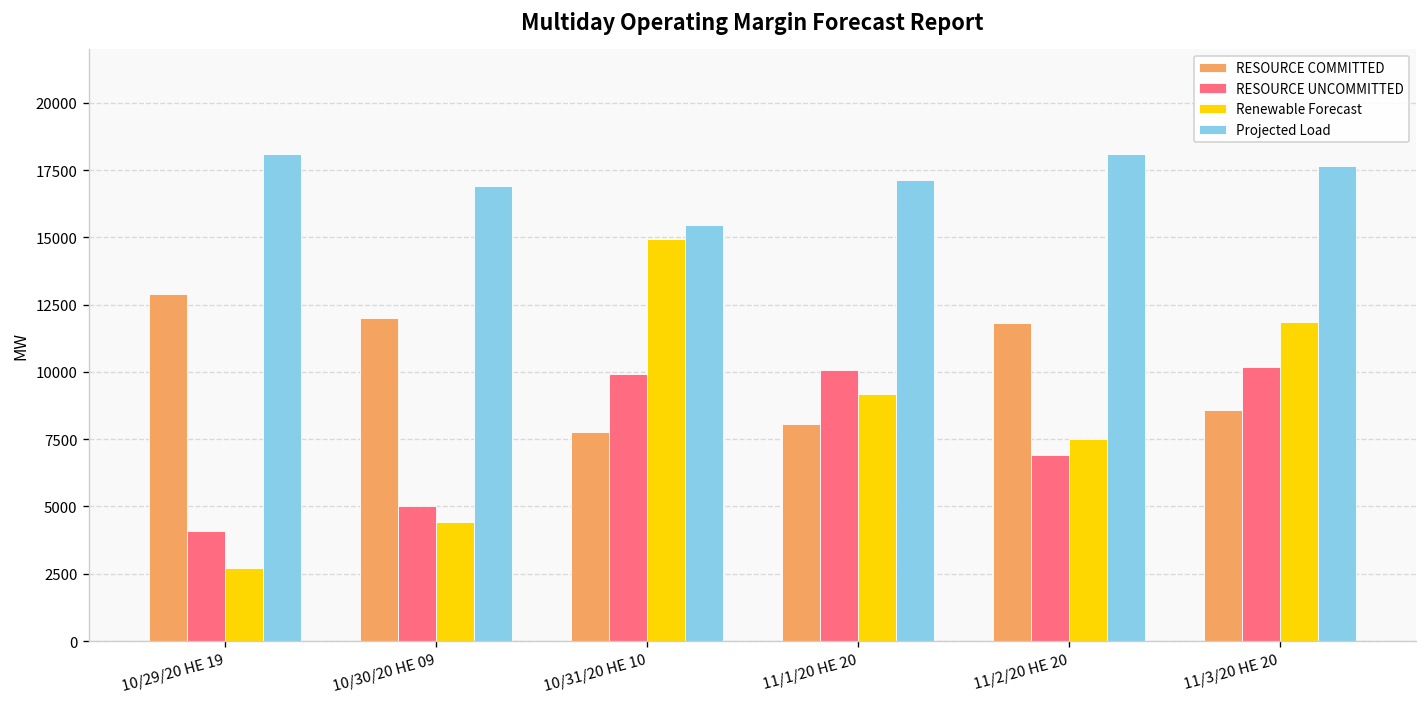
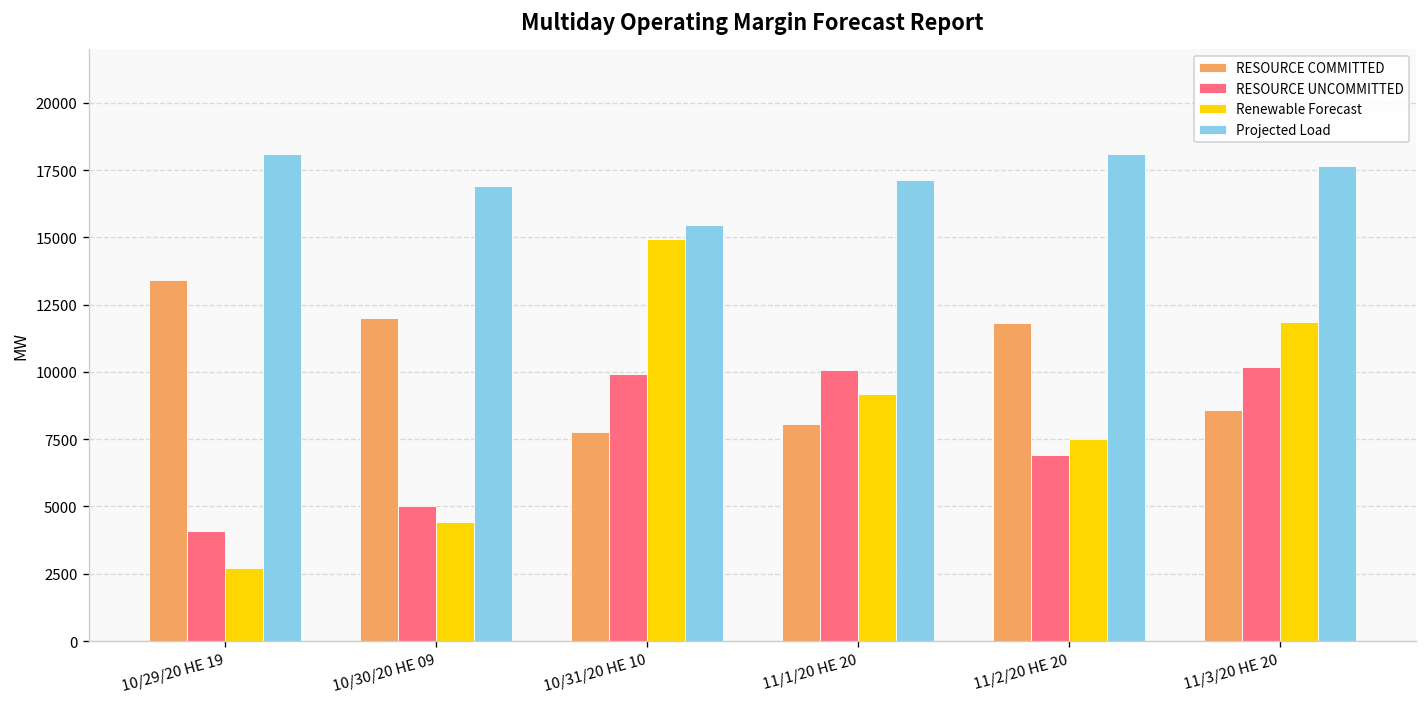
  {
    "RESOURCE COMMITTED": {
-     "10/29/20 HE 19": 12900,
+     "10/29/20 HE 19": 13400,
      "10/30/20 HE 09": 12000,
      "10/31/20 HE 10": 7800,
      "11/1/20 HE 20": 8100,
      "11/2/20 HE 20": 11800,
      "11/3/20 HE 20": 8600
    },
    "RESOURCE UNCOMMITTED": {
      "10/29/20 HE 19": 4100,
      "10/30/20 HE 09": 5000,
      "10/31/20 HE 10": 9900,
      "11/1/20 HE 20": 10100,
      "11/2/20 HE 20": 6900,
      "11/3/20 HE 20": 10200
    },
    "Renewable Forecast": {
      "10/29/20 HE 19": 2700,
      "10/30/20 HE 09": 4400,
      "10/31/20 HE 10": 14900,
      "11/1/20 HE 20": 9200,
      "11/2/20 HE 20": 7500,
      "11/3/20 HE 20": 11900
    },
    "Projected Load": {
      "10/29/20 HE 19": 18100,
      "10/30/20 HE 09": 16900,
      "10/31/20 HE 10": 15500,
      "11/1/20 HE 20": 17100,
      "11/2/20 HE 20": 18100,
      "11/3/20 HE 20": 17600
    }
  }
